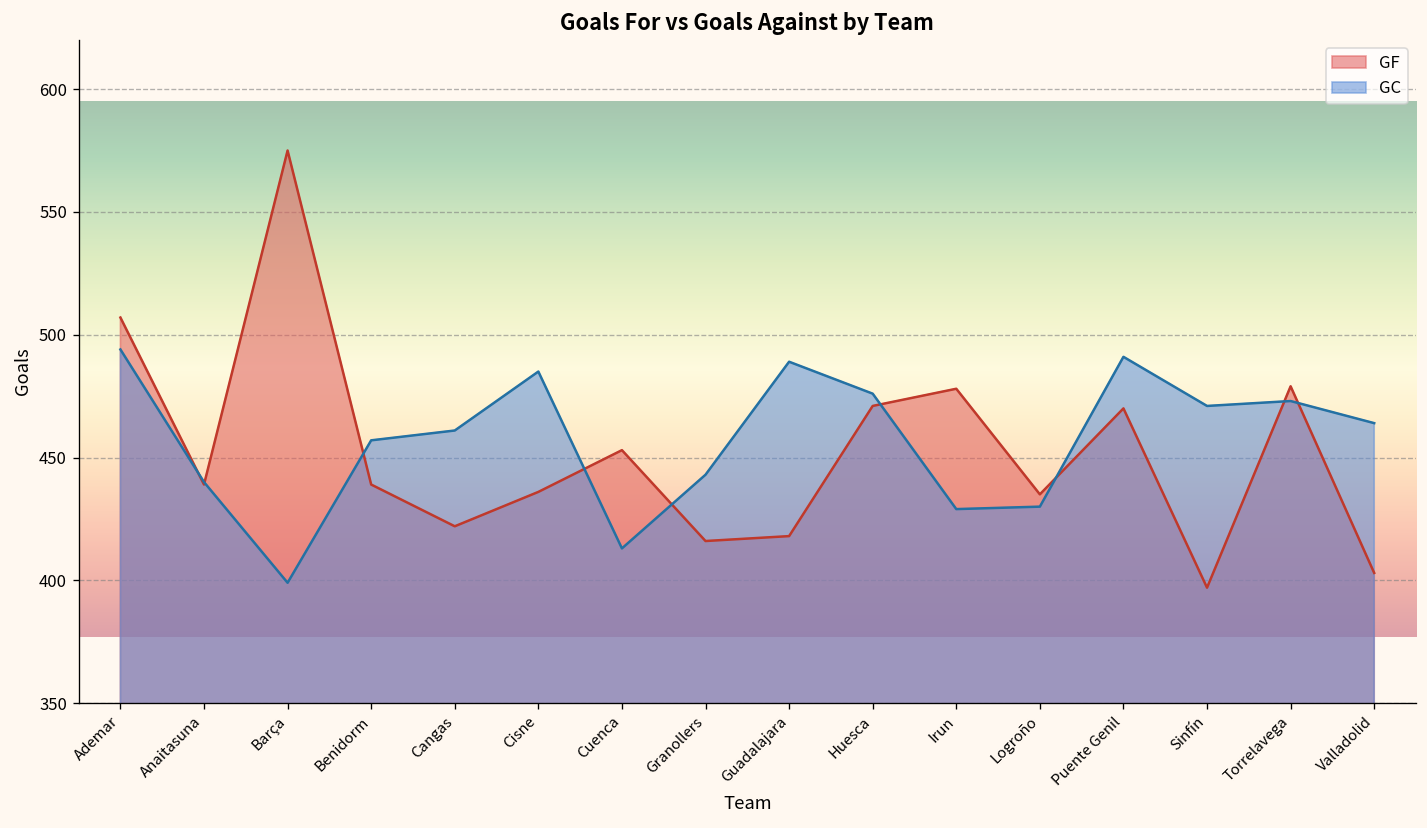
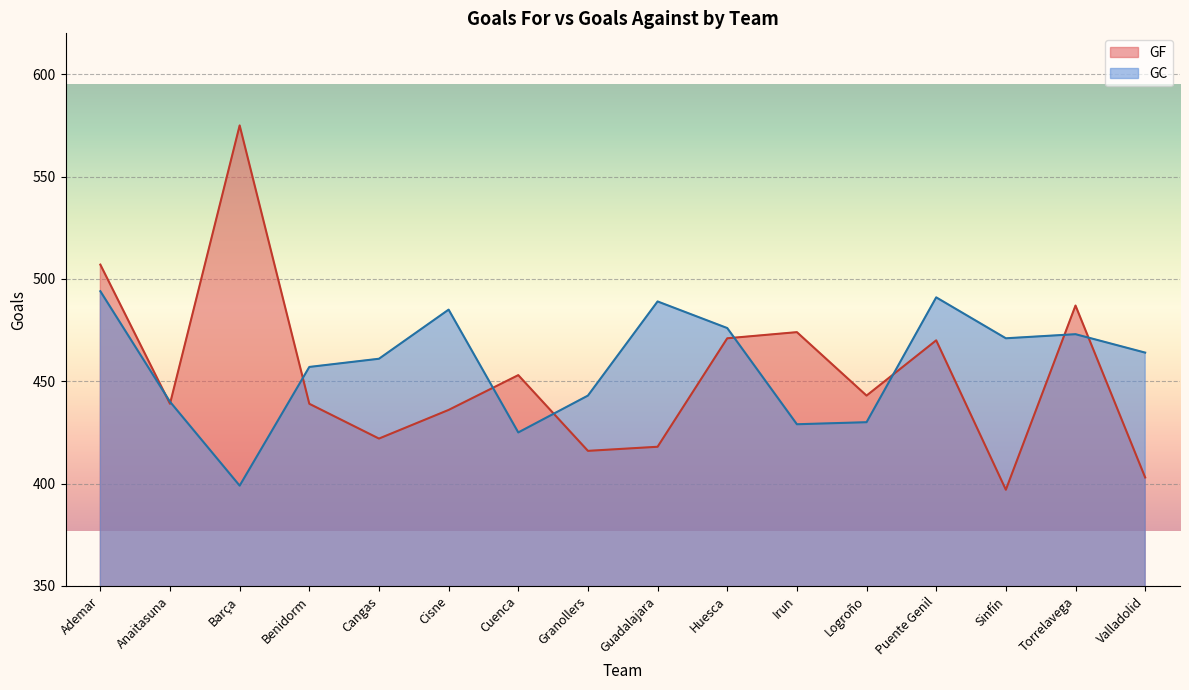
  {
    "GF": {
      "Ademar": 507,
      "Barça": 575,
      "Benidorm": 439,
      "Cangas": 422,
      "Cisne": 436,
      "Cuenca": 453,
      "Granollers": 416,
      "Guadalajara": 418,
      "Huesca": 471,
-     "Irun": 478,
-     "Logroño": 435,
+     "Irun": 474,
+     "Logroño": 443,
      "Puente Genil": 470,
      "Sinfín": 397,
-     "Torrelavega": 479,
+     "Torrelavega": 487,
      "Valladolid": 403
    },
    "GC": {
      "Ademar": 494,
      "Barça": 399,
      "Benidorm": 457,
      "Cangas": 461,
      "Cisne": 485,
-     "Cuenca": 413,
+     "Cuenca": 425,
      "Granollers": 443,
      "Guadalajara": 489,
      "Huesca": 476,
      "Irun": 429,
      "Logroño": 430,
      "Puente Genil": 491,
      "Sinfín": 471,
      "Torrelavega": 473,
      "Valladolid": 464
    }
  }
